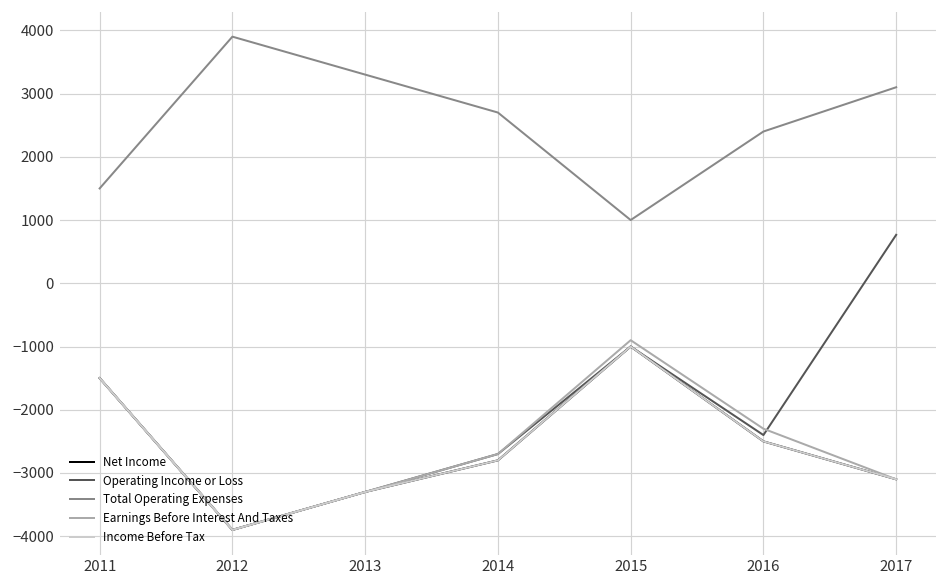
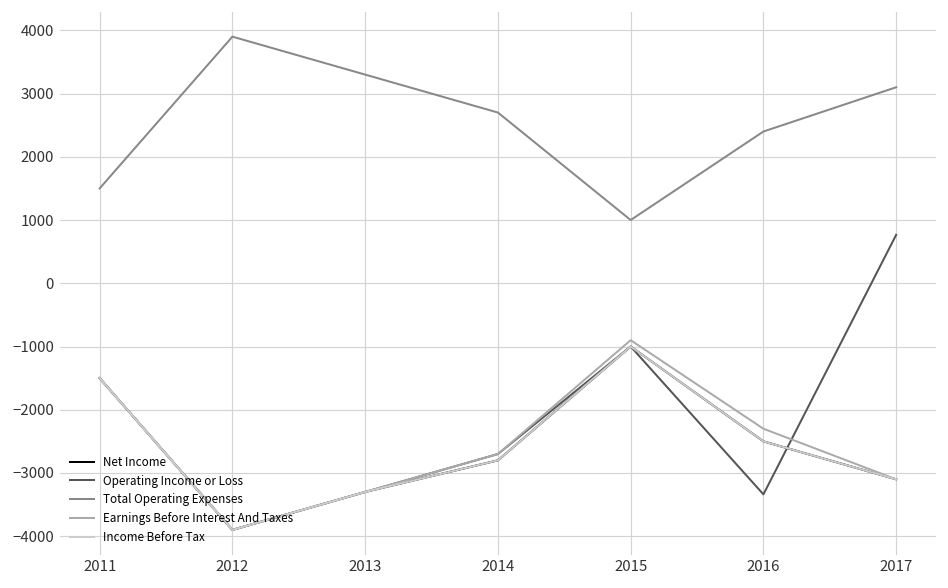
  {
    "Operating Income or Loss": {
-     "2016": -2400,
+     "2016": -3300,
      "2017": 800
    }
  }
